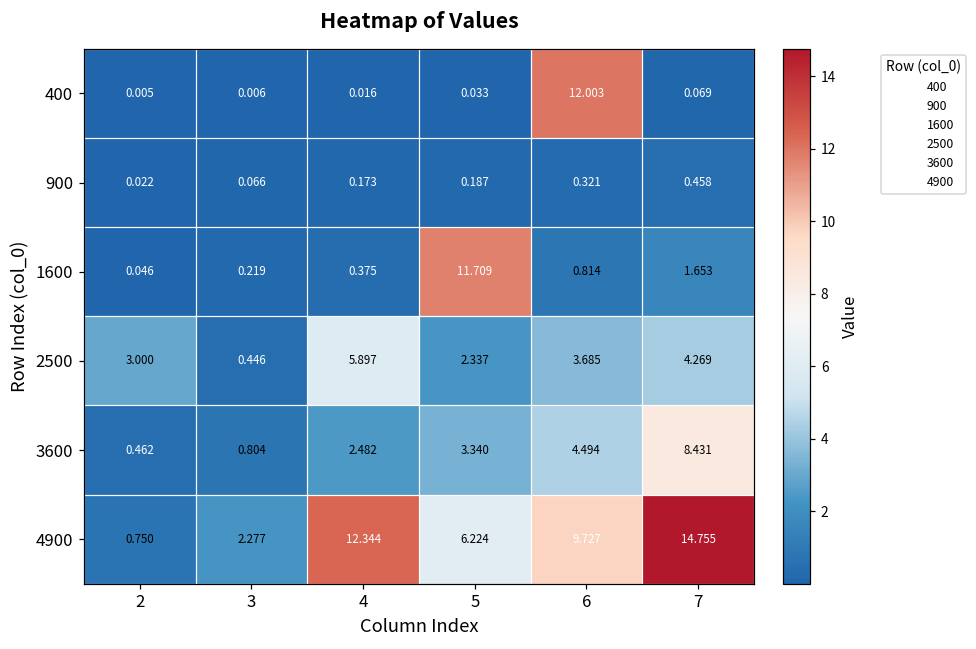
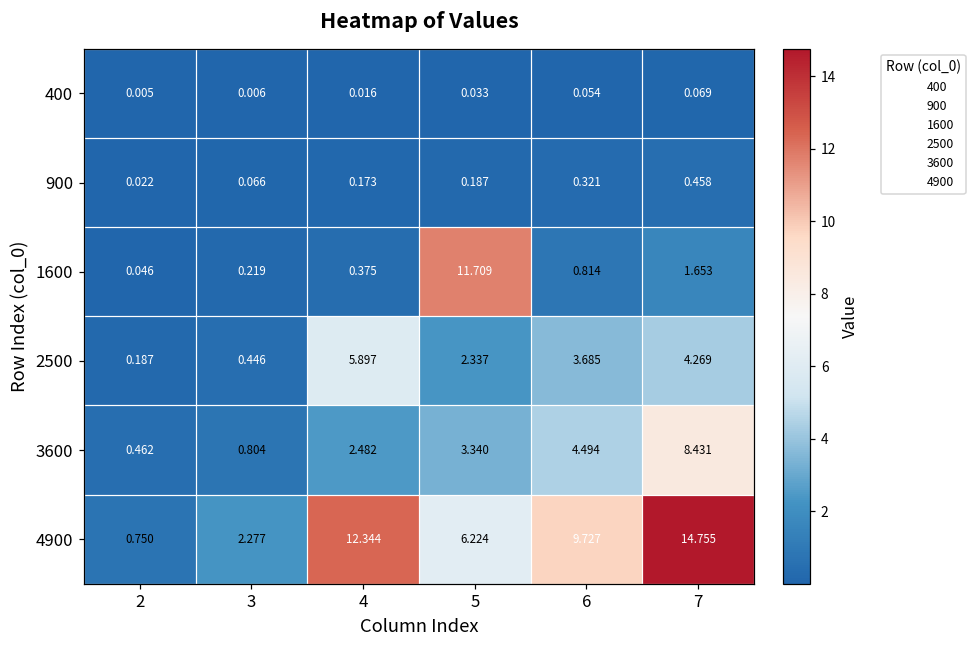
  {
    "400": {
      "2": 0.005,
      "3": 0.006,
      "4": 0.016,
      "5": 0.033,
-     "6": 12.003,
+     "6": 0.054,
      "7": 0.069
    },
    "900": {
      "2": 0.022,
      "3": 0.066,
      "4": 0.173,
      "5": 0.187,
      "6": 0.321,
      "7": 0.458
    },
    "1600": {
      "2": 0.046,
      "3": 0.219,
      "4": 0.375,
      "5": 11.709,
      "6": 0.814,
      "7": 1.653
    },
    "2500": {
-     "2": 3.000,
+     "2": 0.187,
      "3": 0.446,
      "4": 5.897,
      "5": 2.337,
      "6": 3.685,
      "7": 4.269
    },
    "3600": {
      "2": 0.462,
      "3": 0.804,
      "4": 2.482,
      "5": 3.340,
      "6": 4.494,
      "7": 8.431
    },
    "4900": {
      "2": 0.750,
      "3": 2.277,
      "4": 12.344,
      "5": 6.224,
      "6": 9.727,
      "7": 14.755
    }
  }
